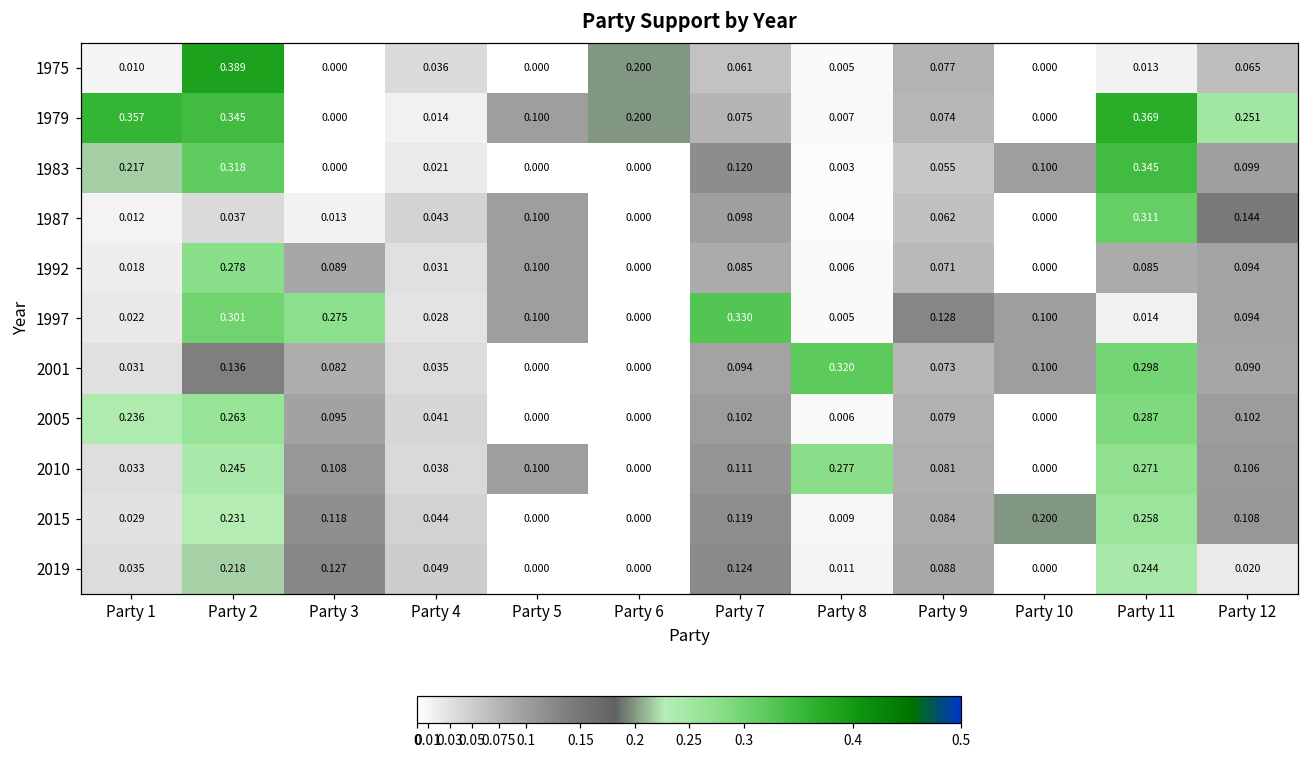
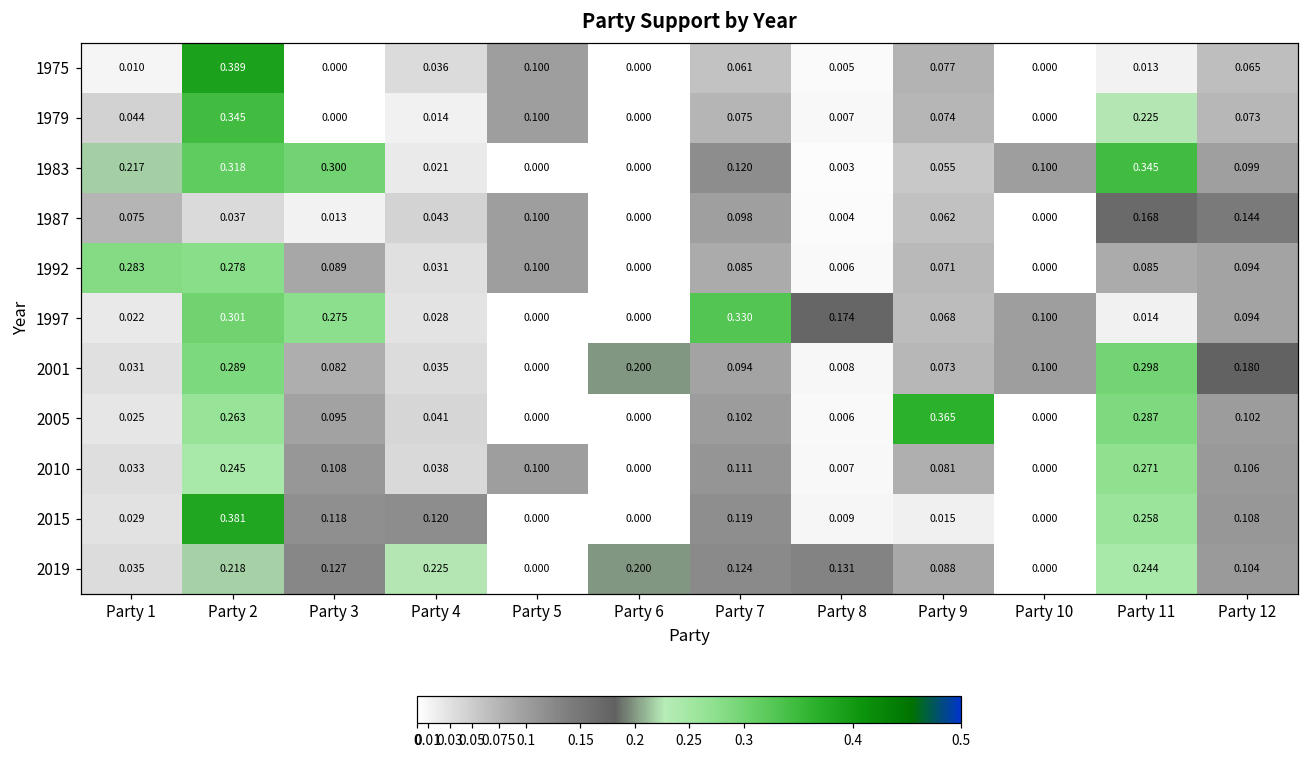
  {
    "1975": {
      "Party 1": 0.010,
      "Party 2": 0.389,
      "Party 3": 0.000,
      "Party 4": 0.036,
-     "Party 5": 0.000,
-     "Party 6": 0.200,
+     "Party 5": 0.100,
+     "Party 6": 0.000,
      "Party 7": 0.061,
      "Party 8": 0.005,
      "Party 9": 0.077,
      "Party 10": 0.000,
      "Party 11": 0.013,
      "Party 12": 0.065
    },
    "1979": {
-     "Party 1": 0.357,
+     "Party 1": 0.044,
      "Party 2": 0.345,
      "Party 3": 0.000,
      "Party 4": 0.014,
      "Party 5": 0.100,
-     "Party 6": 0.200,
+     "Party 6": 0.000,
      "Party 7": 0.075,
      "Party 8": 0.007,
      "Party 9": 0.074,
      "Party 10": 0.000,
-     "Party 11": 0.369,
-     "Party 12": 0.251
+     "Party 11": 0.225,
+     "Party 12": 0.073
    },
    "1983": {
      "Party 1": 0.217,
      "Party 2": 0.318,
-     "Party 3": 0.000,
+     "Party 3": 0.300,
      "Party 4": 0.021,
      "Party 5": 0.000,
      "Party 6": 0.000,
      "Party 7": 0.120,
      "Party 8": 0.003,
      "Party 9": 0.055,
      "Party 10": 0.100,
      "Party 11": 0.345,
      "Party 12": 0.099
    },
    "1987": {
-     "Party 1": 0.012,
+     "Party 1": 0.075,
      "Party 2": 0.037,
      "Party 3": 0.013,
      "Party 4": 0.043,
      "Party 5": 0.100,
      "Party 6": 0.000,
      "Party 7": 0.098,
      "Party 8": 0.004,
      "Party 9": 0.062,
      "Party 10": 0.000,
-     "Party 11": 0.311,
+     "Party 11": 0.168,
      "Party 12": 0.144
    },
    "1992": {
-     "Party 1": 0.018,
+     "Party 1": 0.283,
      "Party 2": 0.278,
      "Party 3": 0.089,
      "Party 4": 0.031,
      "Party 5": 0.100,
      "Party 6": 0.000,
      "Party 7": 0.085,
      "Party 8": 0.006,
      "Party 9": 0.071,
      "Party 10": 0.000,
      "Party 11": 0.085,
      "Party 12": 0.094
    },
    "1997": {
      "Party 1": 0.022,
      "Party 2": 0.301,
      "Party 3": 0.275,
      "Party 4": 0.028,
-     "Party 5": 0.100,
+     "Party 5": 0.000,
      "Party 6": 0.000,
      "Party 7": 0.330,
-     "Party 8": 0.005,
-     "Party 9": 0.128,
+     "Party 8": 0.174,
+     "Party 9": 0.068,
      "Party 10": 0.100,
      "Party 11": 0.014,
      "Party 12": 0.094
    },
    "2001": {
      "Party 1": 0.031,
-     "Party 2": 0.136,
+     "Party 2": 0.289,
      "Party 3": 0.082,
      "Party 4": 0.035,
      "Party 5": 0.000,
-     "Party 6": 0.000,
+     "Party 6": 0.200,
      "Party 7": 0.094,
-     "Party 8": 0.320,
+     "Party 8": 0.008,
      "Party 9": 0.073,
      "Party 10": 0.100,
      "Party 11": 0.298,
-     "Party 12": 0.090
+     "Party 12": 0.180
    },
    "2005": {
-     "Party 1": 0.236,
+     "Party 1": 0.025,
      "Party 2": 0.263,
      "Party 3": 0.095,
      "Party 4": 0.041,
      "Party 5": 0.000,
      "Party 6": 0.000,
      "Party 7": 0.102,
      "Party 8": 0.006,
-     "Party 9": 0.079,
+     "Party 9": 0.365,
      "Party 10": 0.000,
      "Party 11": 0.287,
      "Party 12": 0.102
    },
    "2010": {
      "Party 1": 0.033,
      "Party 2": 0.245,
      "Party 3": 0.108,
      "Party 4": 0.038,
      "Party 5": 0.100,
      "Party 6": 0.000,
      "Party 7": 0.111,
-     "Party 8": 0.277,
+     "Party 8": 0.007,
      "Party 9": 0.081,
      "Party 10": 0.000,
      "Party 11": 0.271,
      "Party 12": 0.106
    },
    "2015": {
      "Party 1": 0.029,
-     "Party 2": 0.231,
+     "Party 2": 0.381,
      "Party 3": 0.118,
-     "Party 4": 0.044,
+     "Party 4": 0.120,
      "Party 5": 0.000,
      "Party 6": 0.000,
      "Party 7": 0.119,
      "Party 8": 0.009,
-     "Party 9": 0.084,
-     "Party 10": 0.200,
+     "Party 9": 0.015,
+     "Party 10": 0.000,
      "Party 11": 0.258,
      "Party 12": 0.108
    },
    "2019": {
      "Party 1": 0.035,
      "Party 2": 0.218,
      "Party 3": 0.127,
-     "Party 4": 0.049,
+     "Party 4": 0.225,
      "Party 5": 0.000,
-     "Party 6": 0.000,
+     "Party 6": 0.200,
      "Party 7": 0.124,
-     "Party 8": 0.011,
+     "Party 8": 0.131,
      "Party 9": 0.088,
      "Party 10": 0.000,
      "Party 11": 0.244,
-     "Party 12": 0.020
+     "Party 12": 0.104
    }
  }
